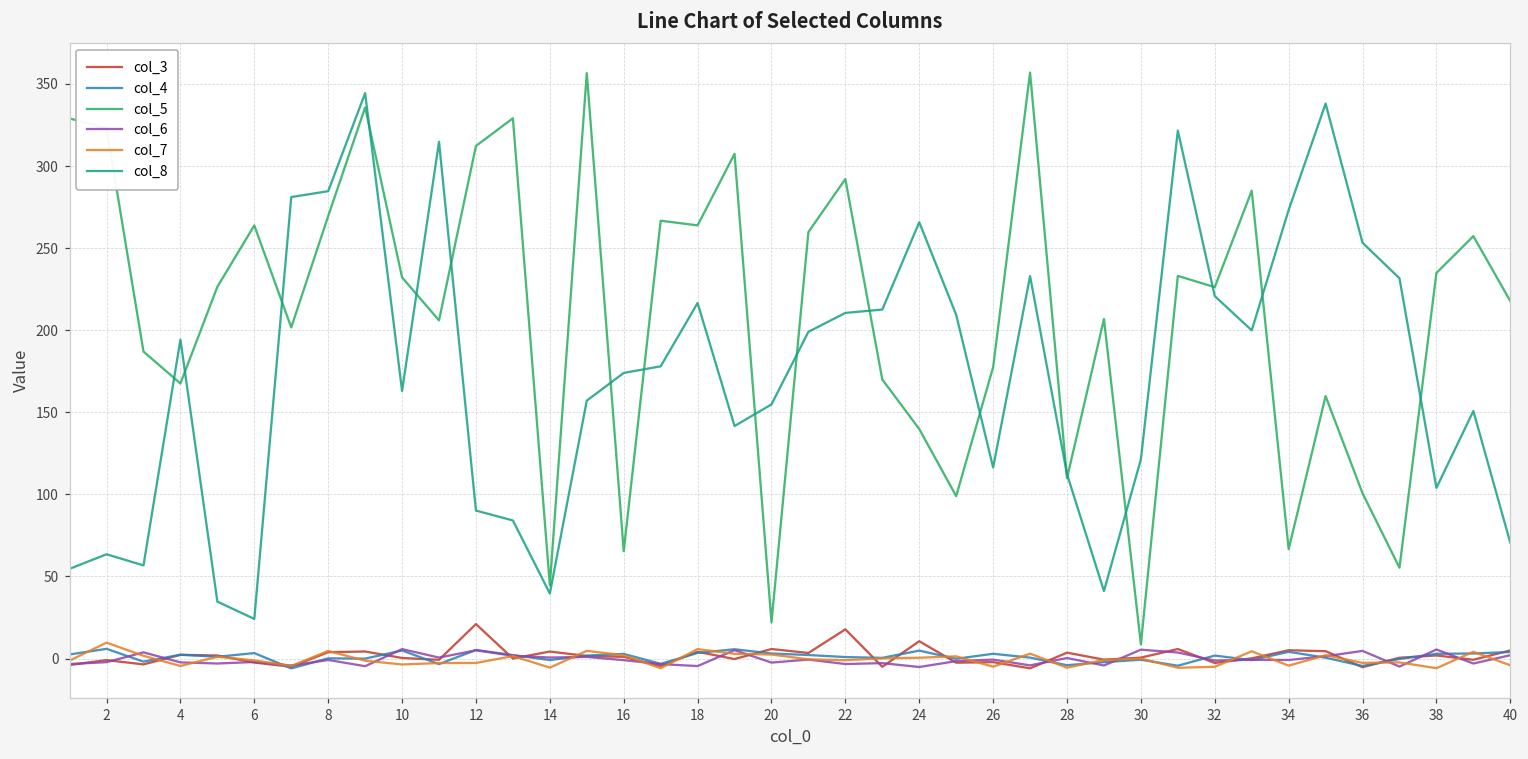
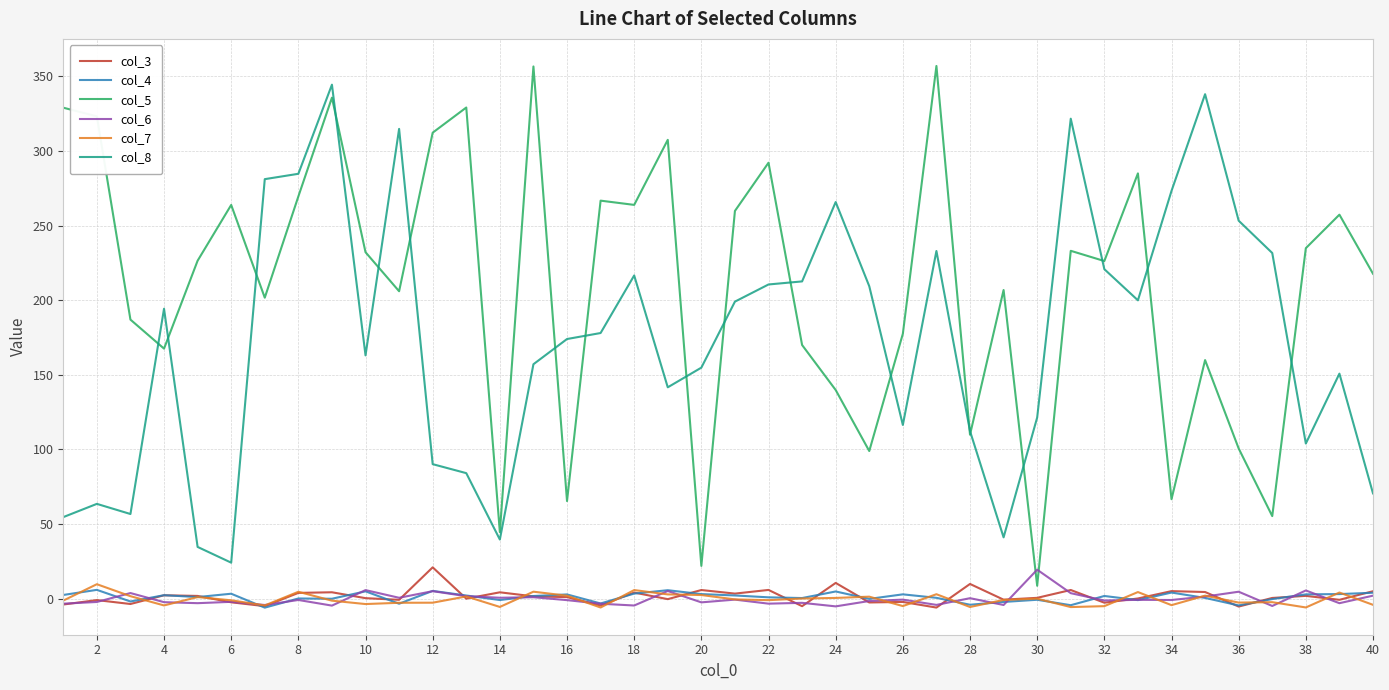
  {
    "col_3": {
      "10": 0,
      "12": 21,
      "14": 4,
      "20": 6,
-     "22": 18,
+     "22": 6,
      "24": 11,
-     "28": 4
+     "28": 10
    },
    "col_4": {
      "2": 6,
      "6": 3,
      "22": 1,
      "24": 5,
      "26": 3,
      "32": 2
    },
    "col_6": {
      "4": -2,
      "16": -1,
      "18": -5,
      "20": -2,
      "22": -3,
      "24": -5,
      "28": 0,
-     "30": 5,
+     "30": 19,
      "34": -1,
      "36": 5,
      "38": 6,
      "40": 2
    },
    "col_7": {
      "2": 10,
      "4": -5,
      "10": -4,
      "12": -3,
      "14": -6,
      "22": -1,
      "24": 1,
      "26": -5,
      "32": -5,
      "34": -4,
      "36": -3,
      "38": -6,
      "40": -4
    }
  }
